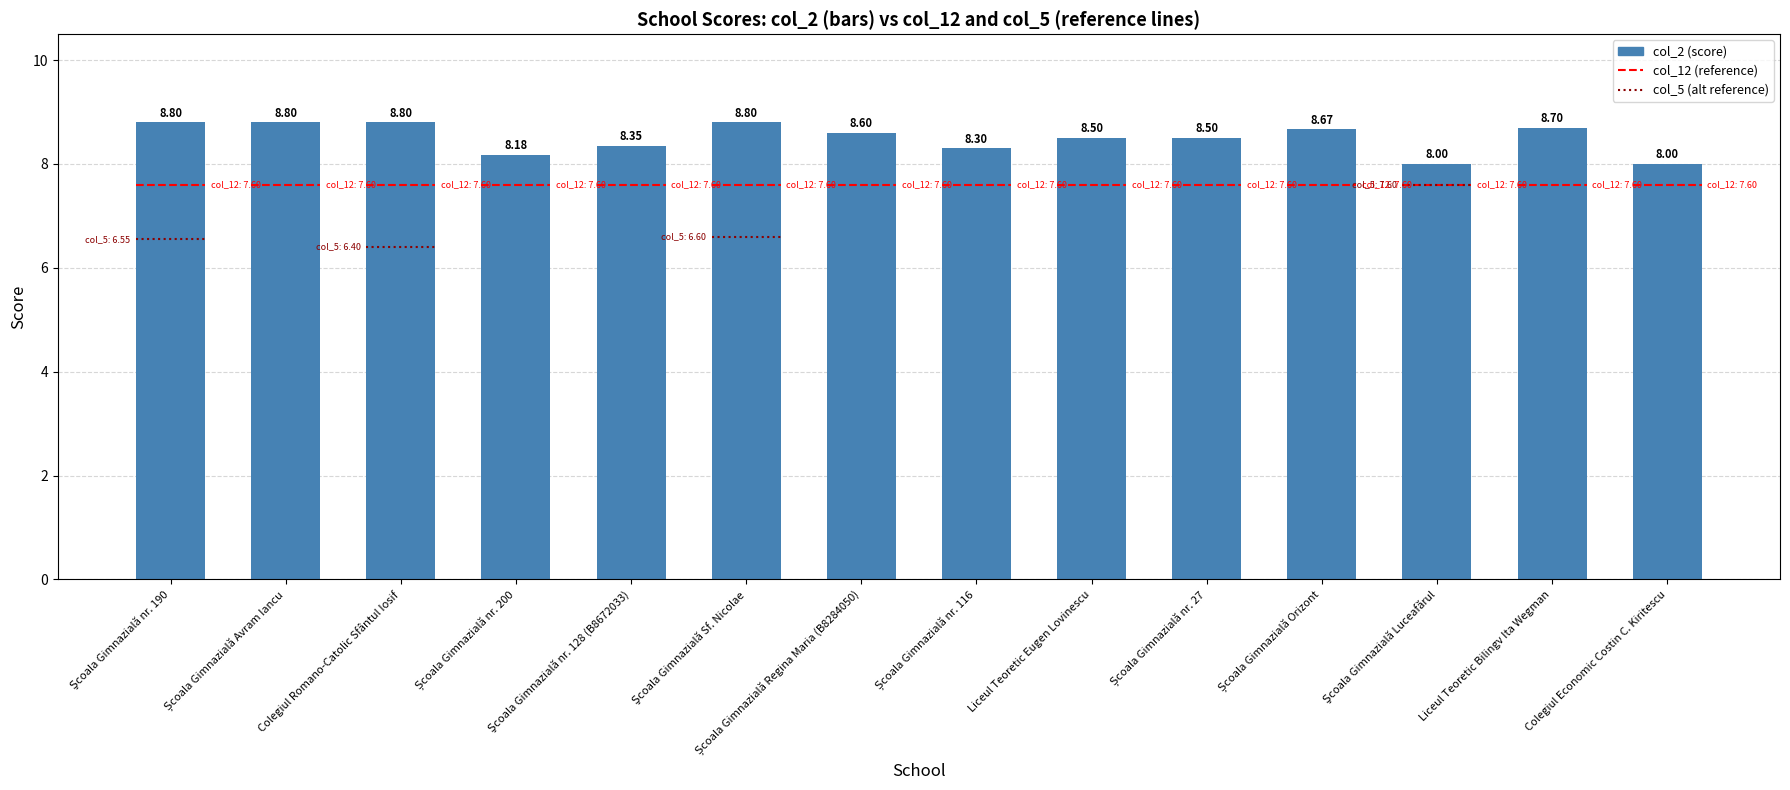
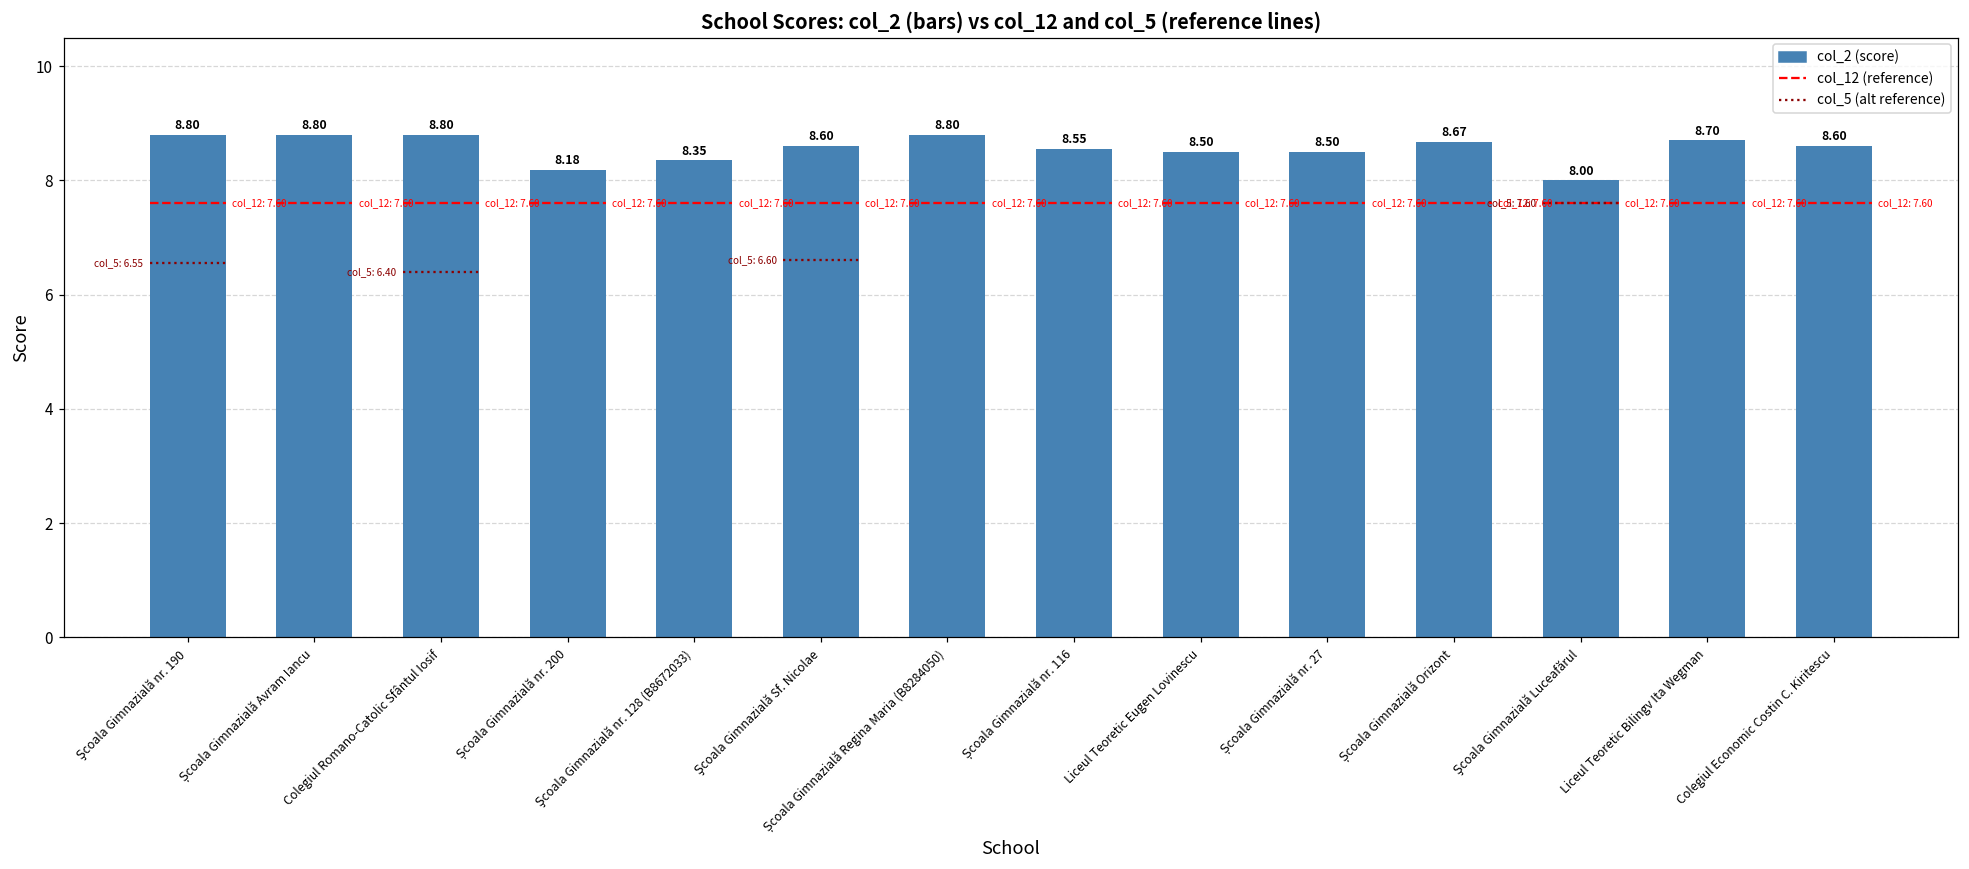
  {
    "Şcoala Gimnazială nr. 190": 8.80,
    "Școala Gimnazială Avram Iancu": 8.80,
    "Colegiul Romano-Catolic Sfântul Iosif": 8.80,
    "Școala Gimnazială nr. 200": 8.18,
    "Şcoala Gimnazială nr. 128 (B8672033)": 8.35,
-   "Şcoala Gimnazială Sf. Nicolae": 8.80,
-   "Școala Gimnazială Regina Maria (B8284050)": 8.60,
-   "Școala Gimnazială nr. 116": 8.30,
+   "Şcoala Gimnazială Sf. Nicolae": 8.60,
+   "Școala Gimnazială Regina Maria (B8284050)": 8.80,
+   "Școala Gimnazială nr. 116": 8.55,
    "Liceul Teoretic Eugen Lovinescu": 8.50,
    "Școala Gimnazială nr. 27": 8.50,
    "Școala Gimnazială Orizont": 8.67,
    "Şcoala Gimnazială Luceafărul": 8.00,
    "Liceul Teoretic Bilingv Ita Wegman": 8.70,
-   "Colegiul Economic Costin C. Kiritescu": 8.00
+   "Colegiul Economic Costin C. Kiritescu": 8.60
  }
